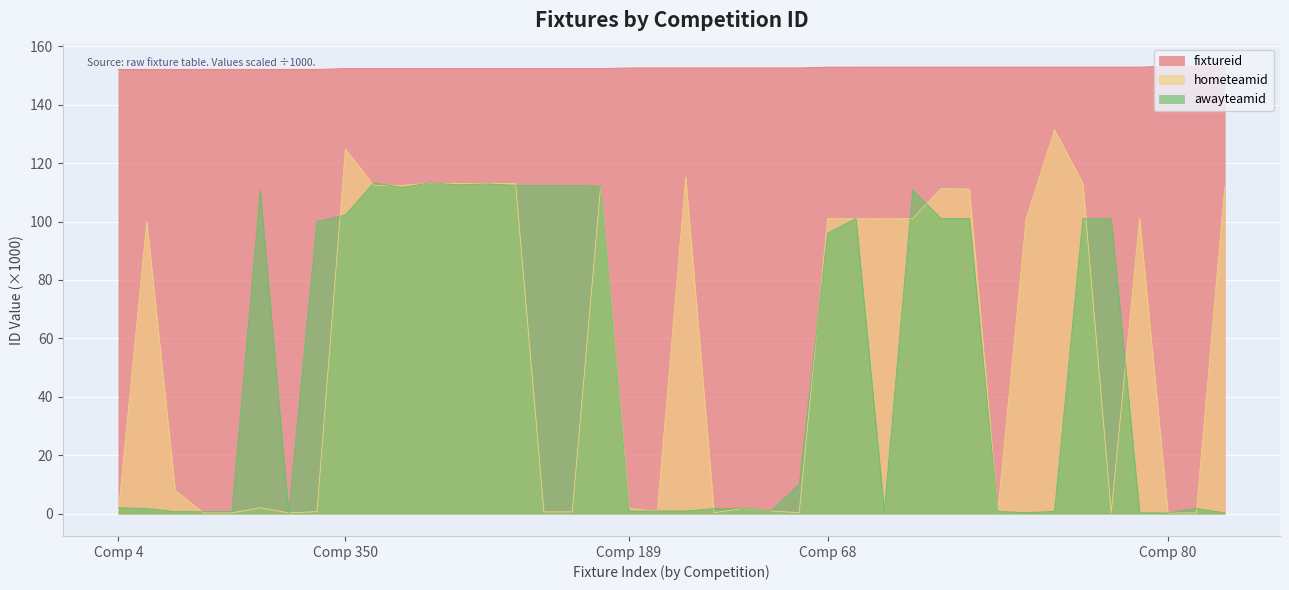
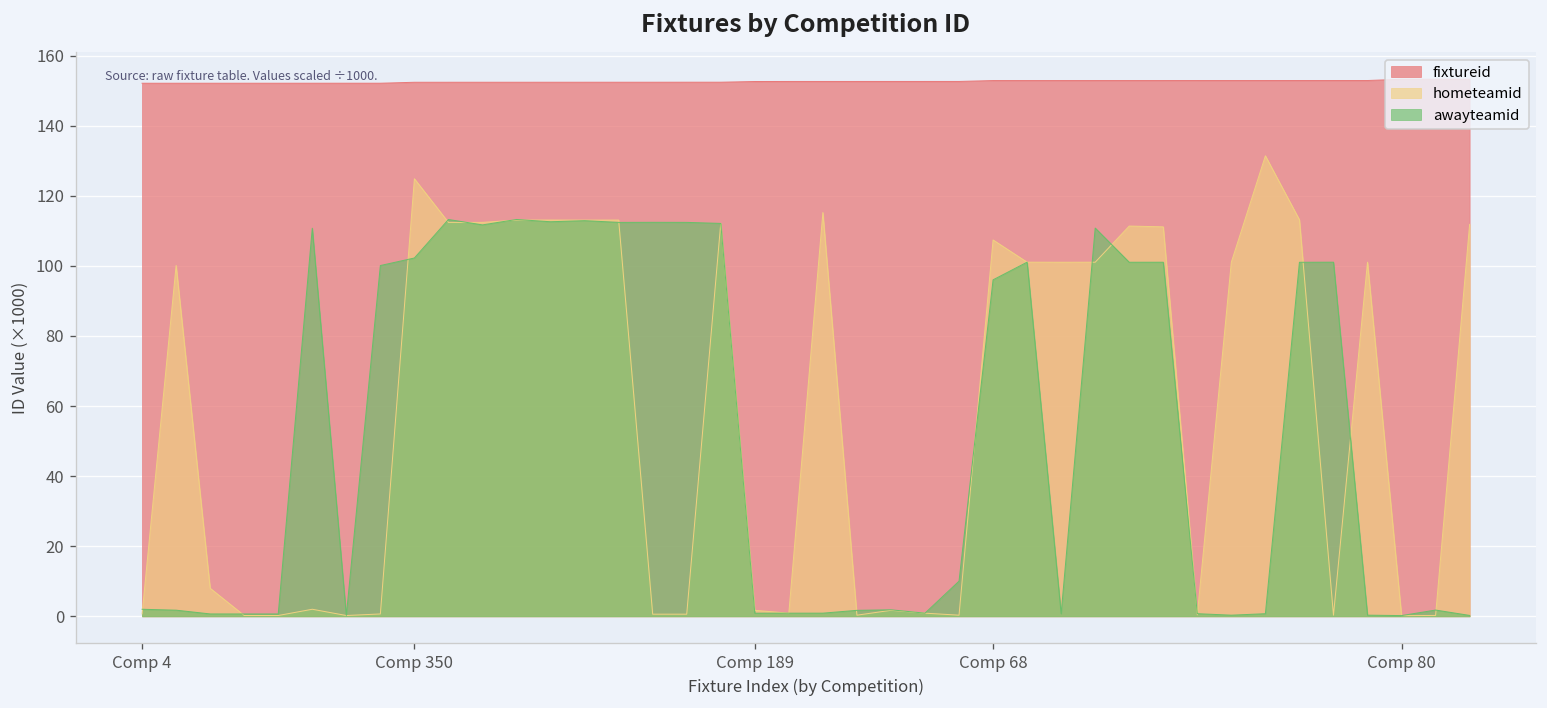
  {
    "fixtureid": {
      "Comp 350": 152,
      "Comp 189": 153,
      "Comp 68": 153
    },
    "hometeamid": {
      "Comp 4": 1,
      "Comp 350": 125,
-     "Comp 68": 101
+     "Comp 68": 107
    },
    "awayteamid": {
      "Comp 4": 2,
      "Comp 350": 102,
      "Comp 68": 96
    }
  }
